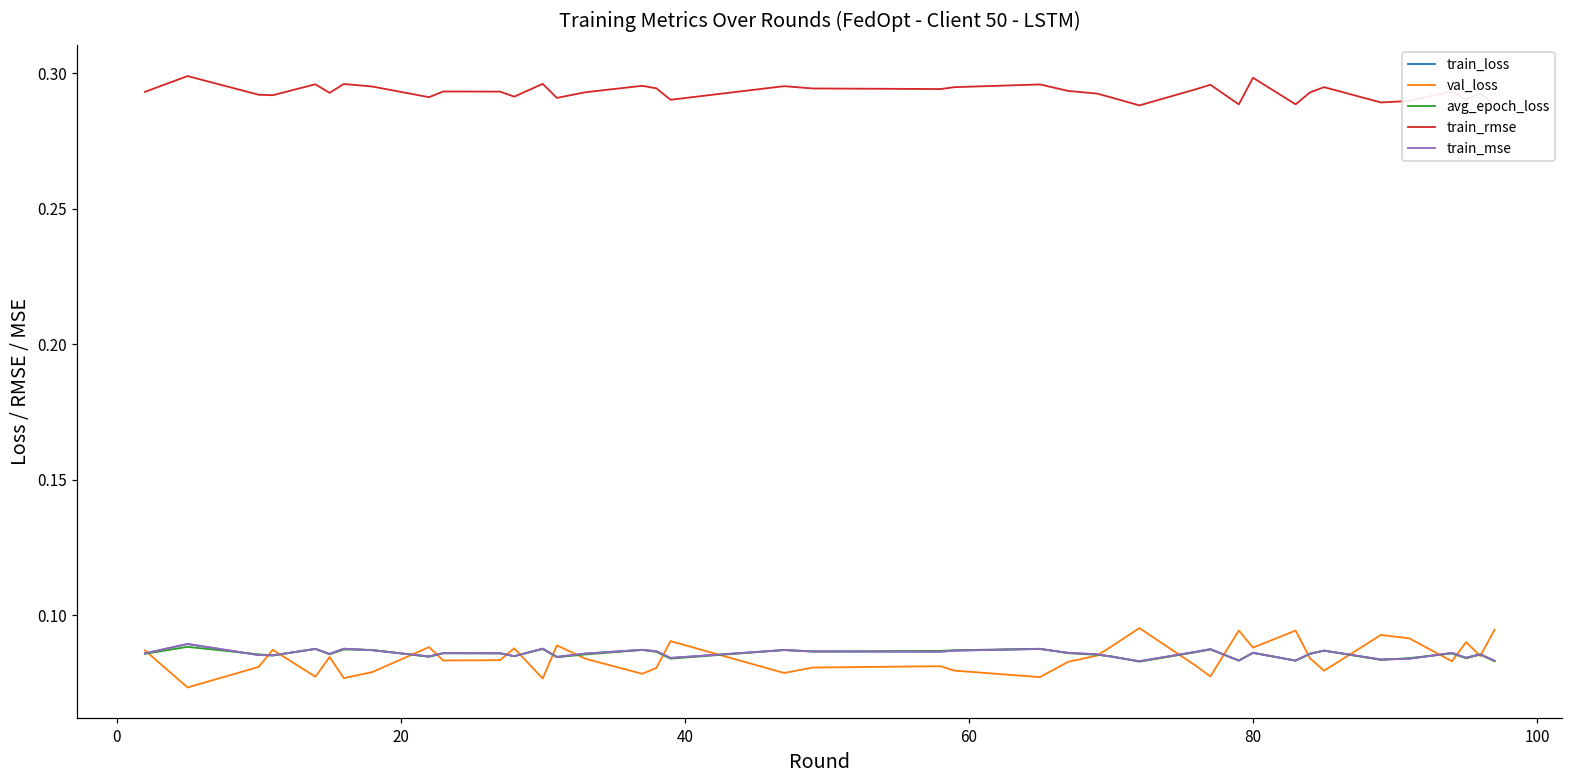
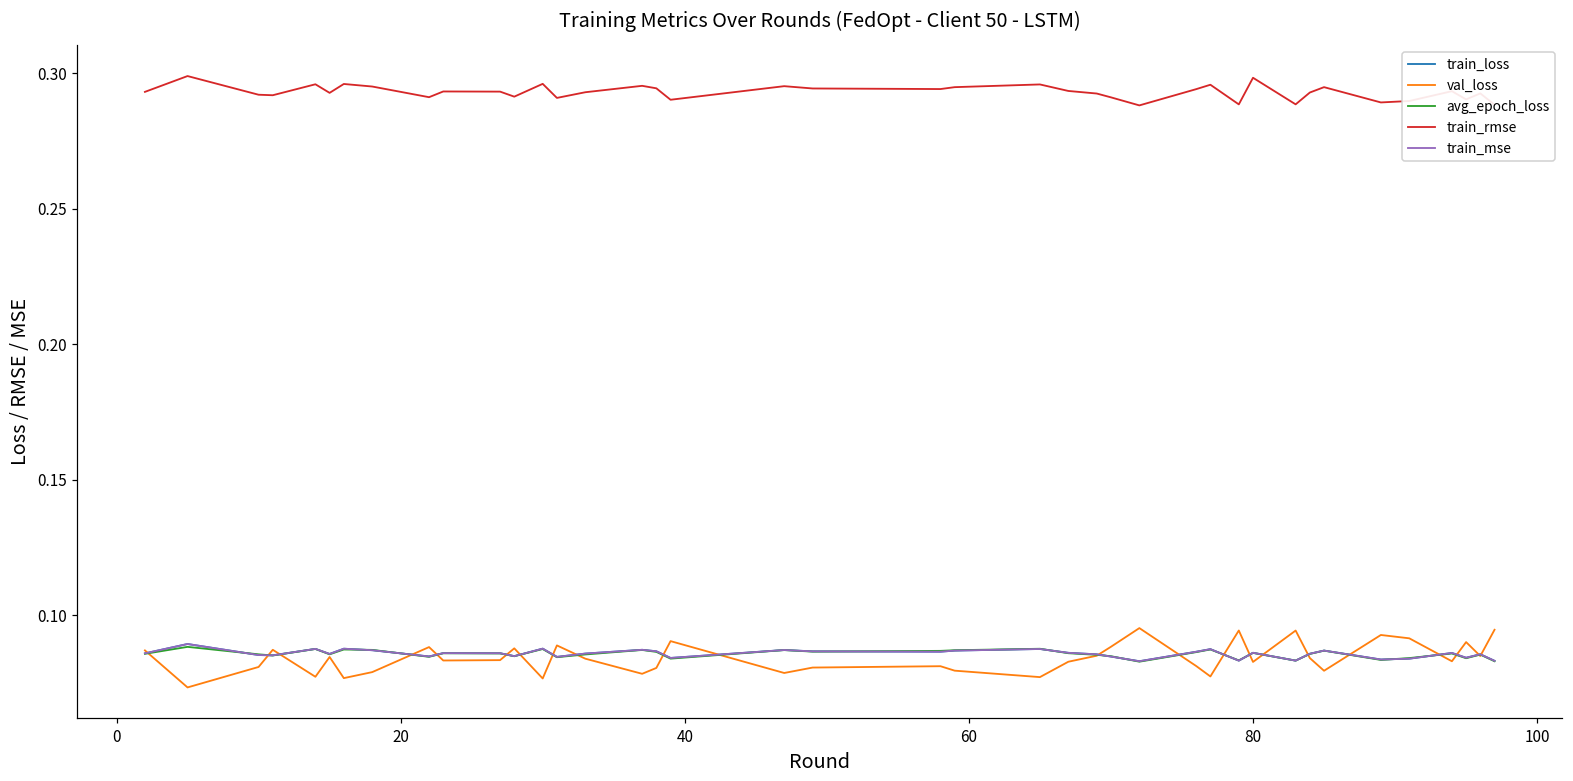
  {
    "val_loss": {
-     "80": 0.088
+     "80": 0.083
    },
    "train_rmse": {
      "80": 0.298
    }
  }
